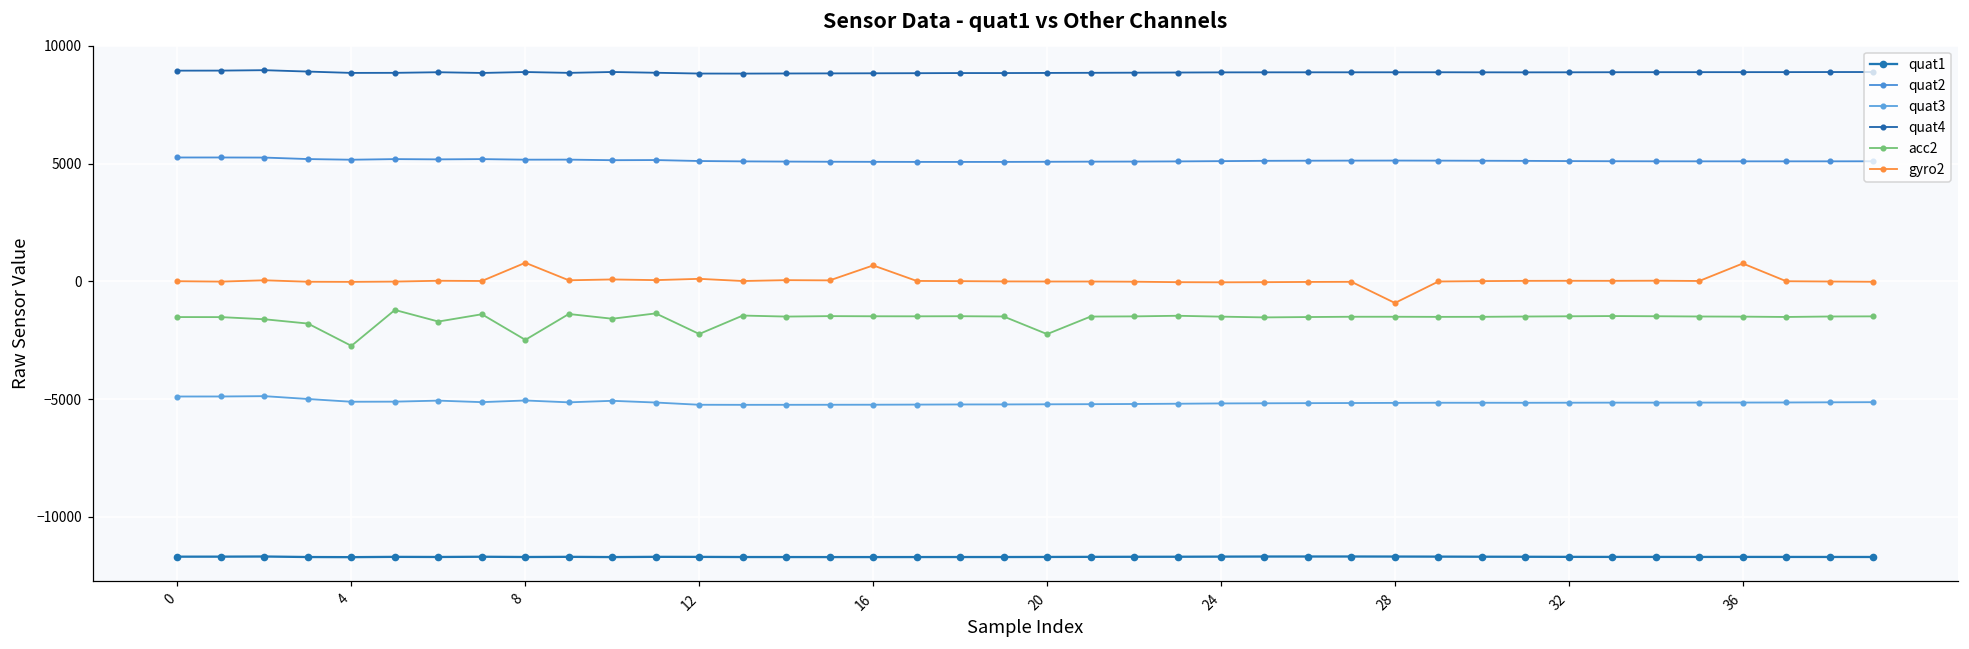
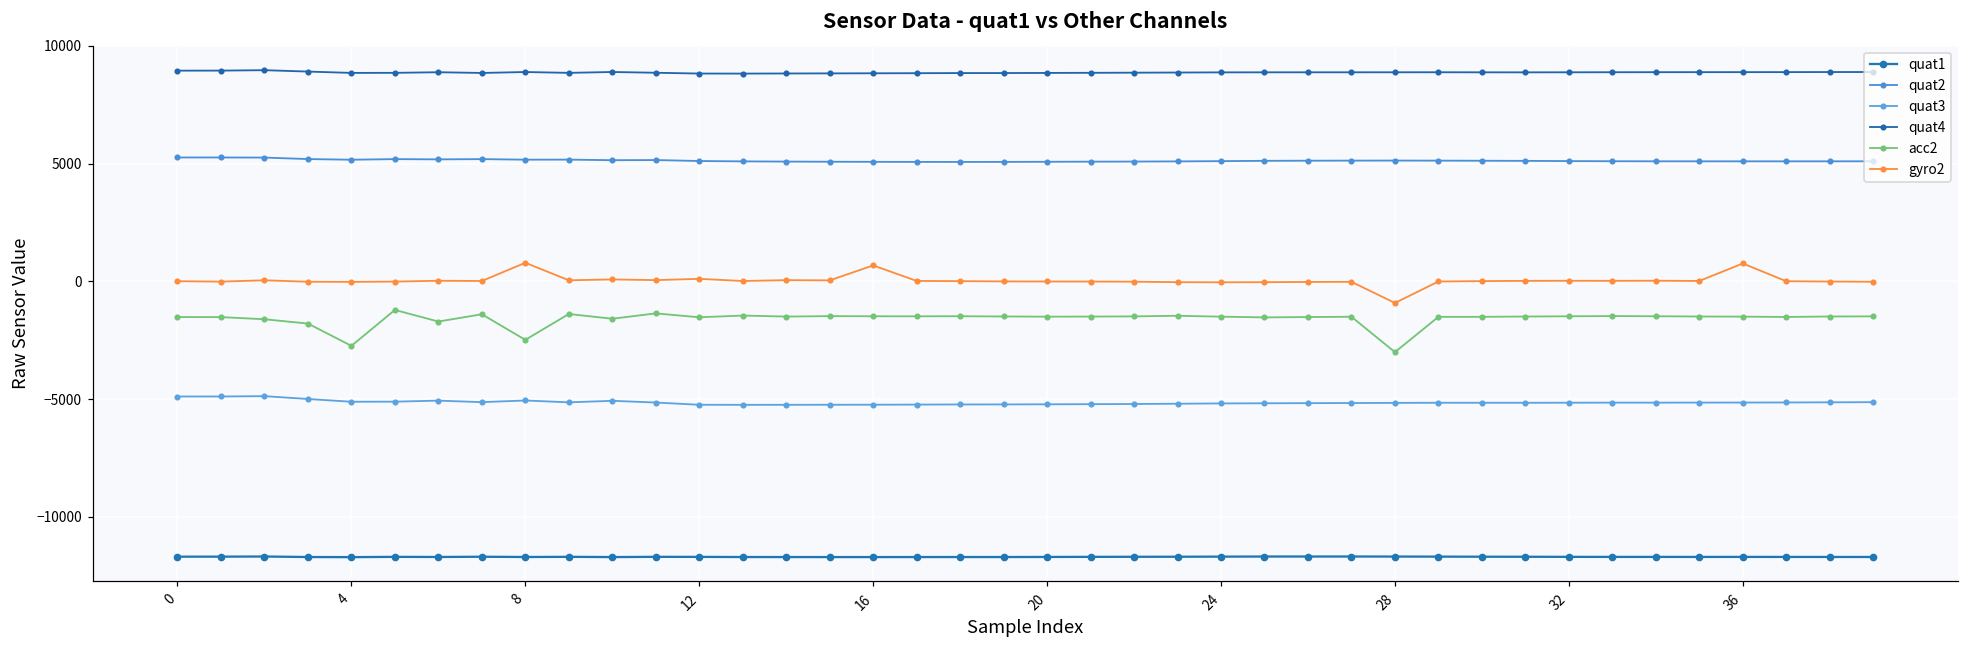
  {
    "acc2": {
      "0": -1500,
      "4": -2700,
      "8": -2500,
-     "12": -2200,
+     "12": -1500,
      "16": -1500,
-     "20": -2200,
+     "20": -1500,
      "24": -1500,
-     "28": -1500,
+     "28": -3000,
      "32": -1500,
      "36": -1500
    },
    "gyro2": {
      "0": 0,
      "4": 0,
      "8": 800,
      "12": 100,
      "16": 700,
      "20": 0,
      "24": 0,
      "28": -900,
      "32": 0,
      "36": 800
    }
  }
